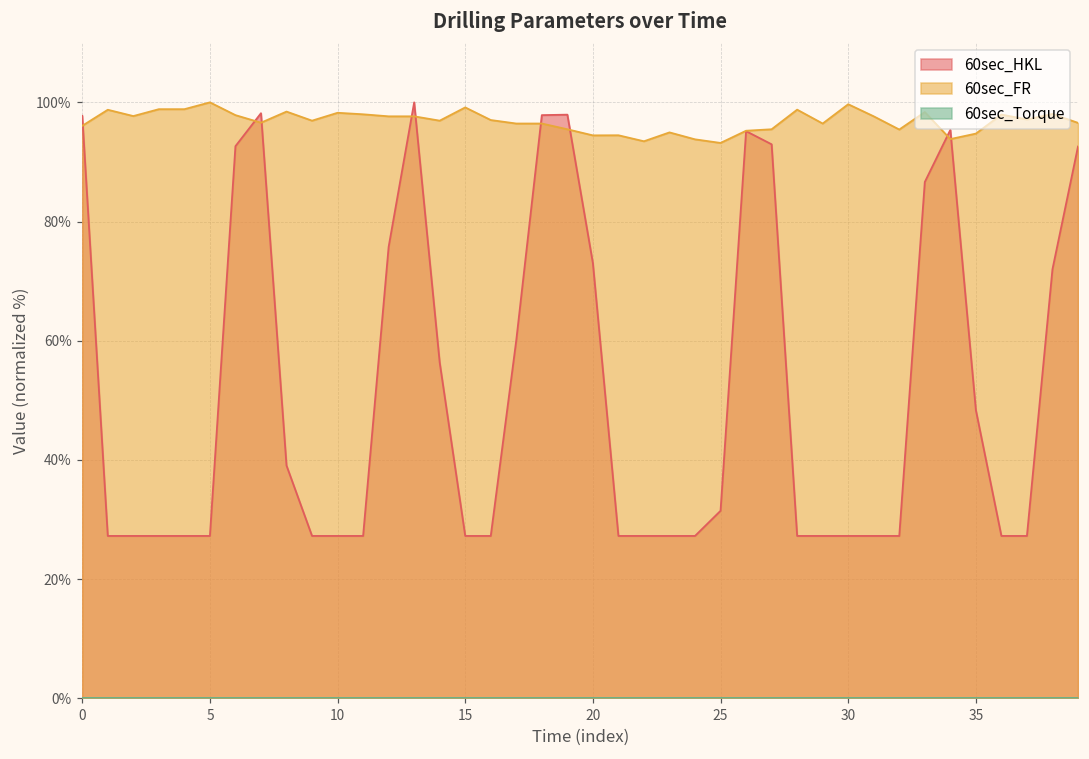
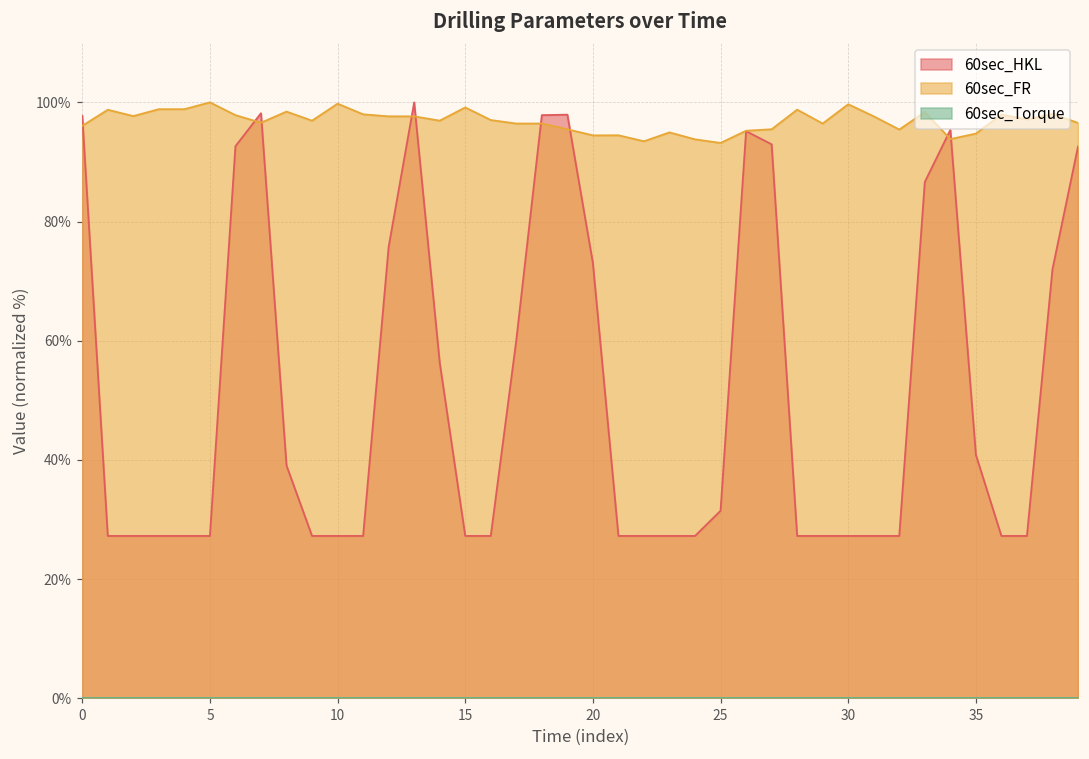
  {
    "60sec_HKL": {
      "0": "98%",
      "5": "27%",
      "10": "27%",
      "15": "27%",
      "20": "73%",
      "25": "31%",
      "30": "27%",
-     "35": "48%"
+     "35": "41%"
    },
    "60sec_FR": {
      "0": "96%",
      "5": "100%",
-     "10": "98%",
+     "10": "100%",
      "15": "99%",
      "20": "94%",
      "25": "93%",
      "30": "100%",
      "35": "95%"
    },
    "60sec_Torque": {
      "0": "0%",
      "5": "0%",
      "10": "0%",
      "15": "0%",
      "20": "0%",
      "25": "0%",
      "30": "0%",
      "35": "0%"
    }
  }
